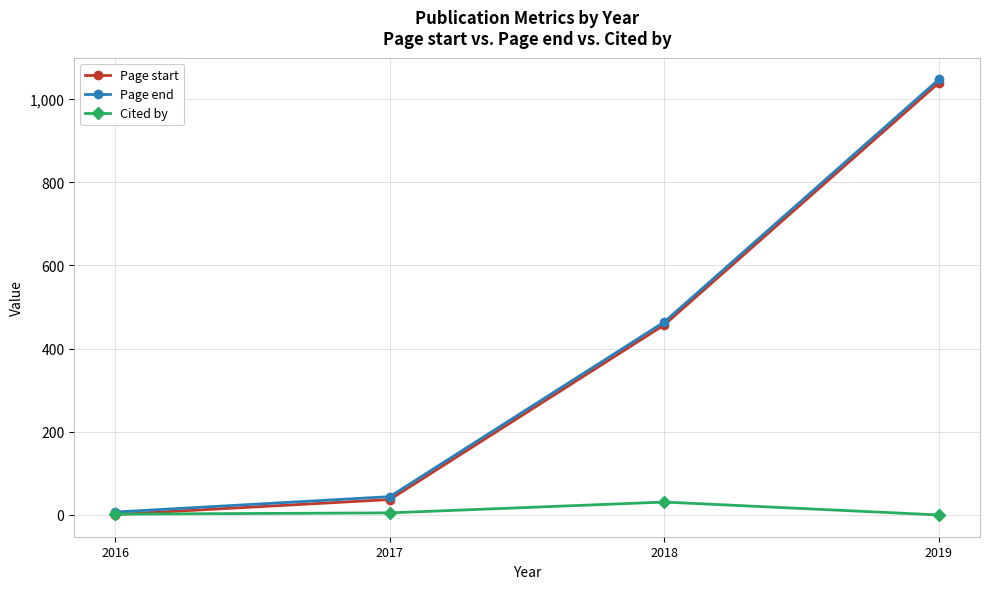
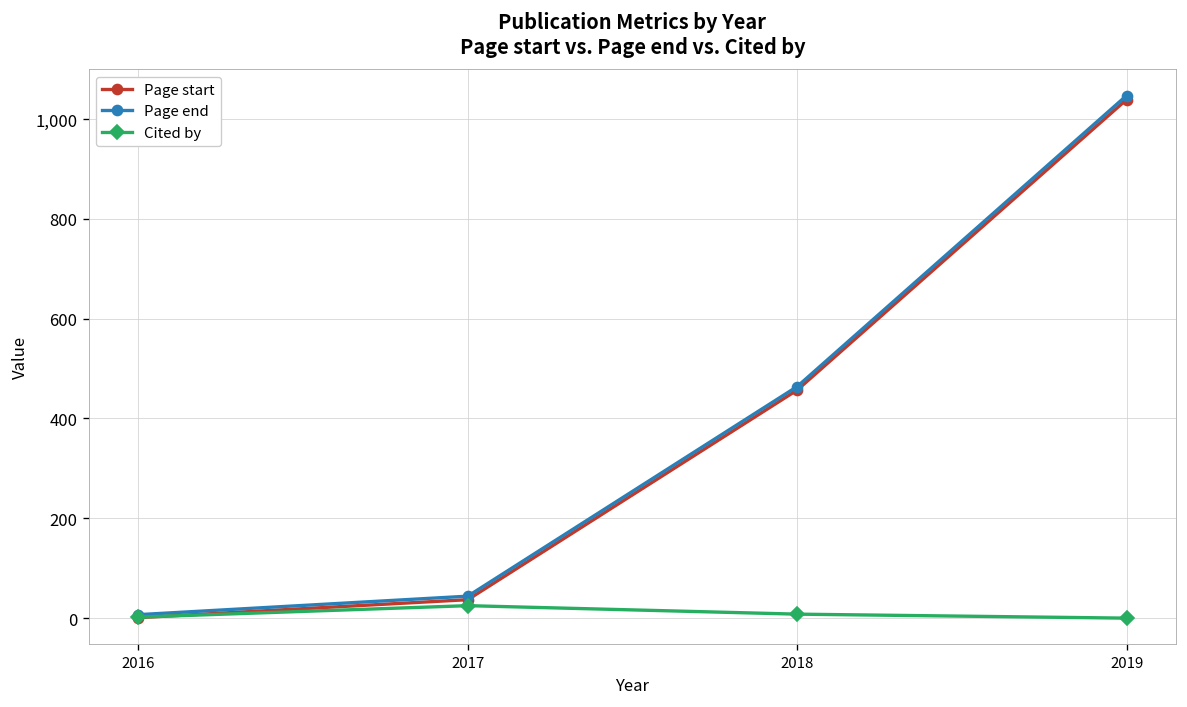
  {
    "Page start": {
      "2017": "40",
      "2018": "460",
      "2019": "1,040"
    },
    "Page end": {
      "2017": "40",
      "2018": "460",
      "2019": "1,050"
    },
    "Cited by": {
-     "2017": "10",
-     "2018": "30",
+     "2017": "30",
+     "2018": "10",
      "2019": "0"
    }
  }
